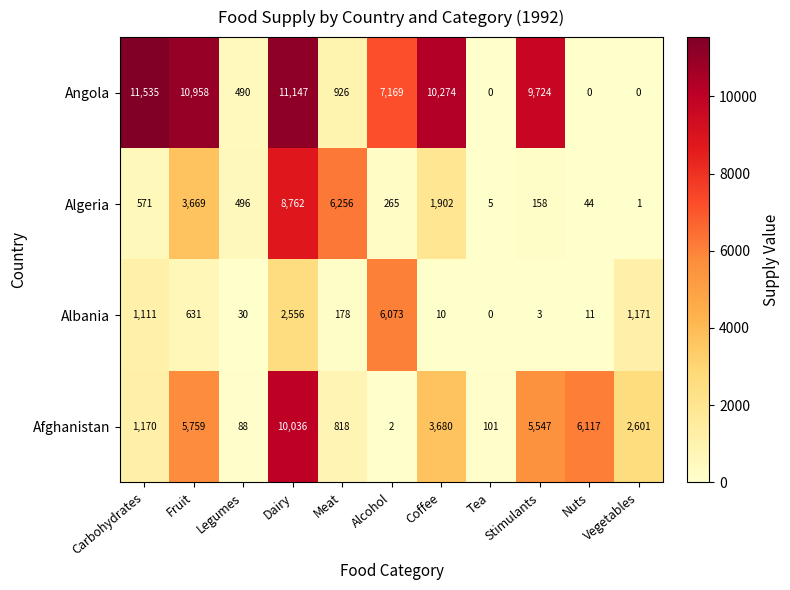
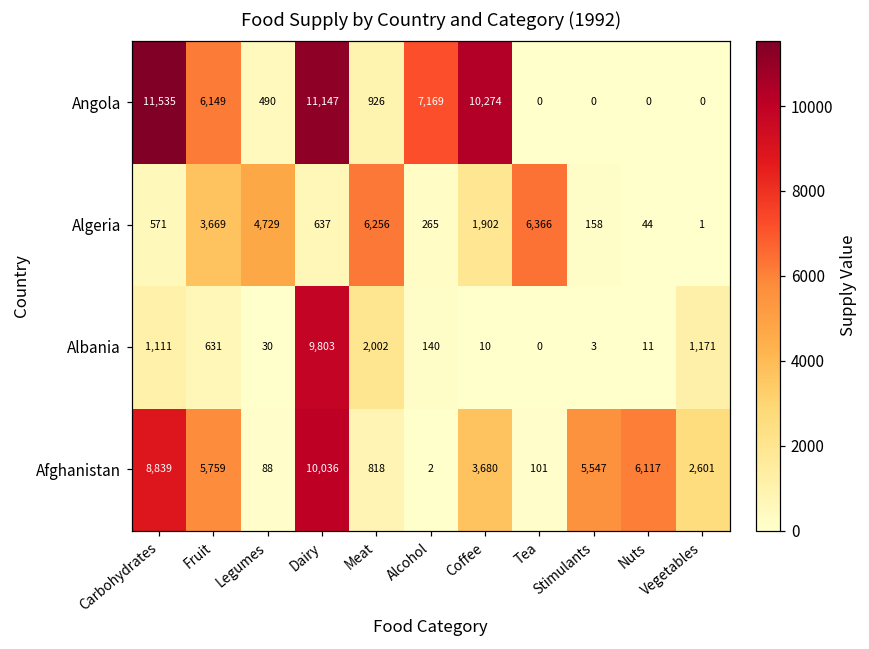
  {
    "Angola": {
      "Carbohydrates": "11,535",
-     "Fruit": "10,958",
+     "Fruit": "6,149",
      "Legumes": "490",
      "Dairy": "11,147",
      "Meat": "926",
      "Alcohol": "7,169",
      "Coffee": "10,274",
      "Tea": "0",
-     "Stimulants": "9,724",
+     "Stimulants": "0",
      "Nuts": "0",
      "Vegetables": "0"
    },
    "Algeria": {
      "Carbohydrates": "571",
      "Fruit": "3,669",
-     "Legumes": "496",
-     "Dairy": "8,762",
+     "Legumes": "4,729",
+     "Dairy": "637",
      "Meat": "6,256",
      "Alcohol": "265",
      "Coffee": "1,902",
-     "Tea": "5",
+     "Tea": "6,366",
      "Stimulants": "158",
      "Nuts": "44",
      "Vegetables": "1"
    },
    "Albania": {
      "Carbohydrates": "1,111",
      "Fruit": "631",
      "Legumes": "30",
-     "Dairy": "2,556",
-     "Meat": "178",
-     "Alcohol": "6,073",
+     "Dairy": "9,803",
+     "Meat": "2,002",
+     "Alcohol": "140",
      "Coffee": "10",
      "Tea": "0",
      "Stimulants": "3",
      "Nuts": "11",
      "Vegetables": "1,171"
    },
    "Afghanistan": {
-     "Carbohydrates": "1,170",
+     "Carbohydrates": "8,839",
      "Fruit": "5,759",
      "Legumes": "88",
      "Dairy": "10,036",
      "Meat": "818",
      "Alcohol": "2",
      "Coffee": "3,680",
      "Tea": "101",
      "Stimulants": "5,547",
      "Nuts": "6,117",
      "Vegetables": "2,601"
    }
  }
